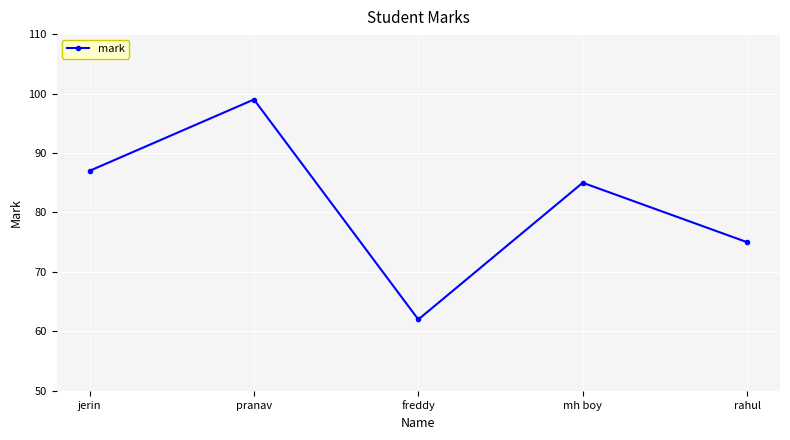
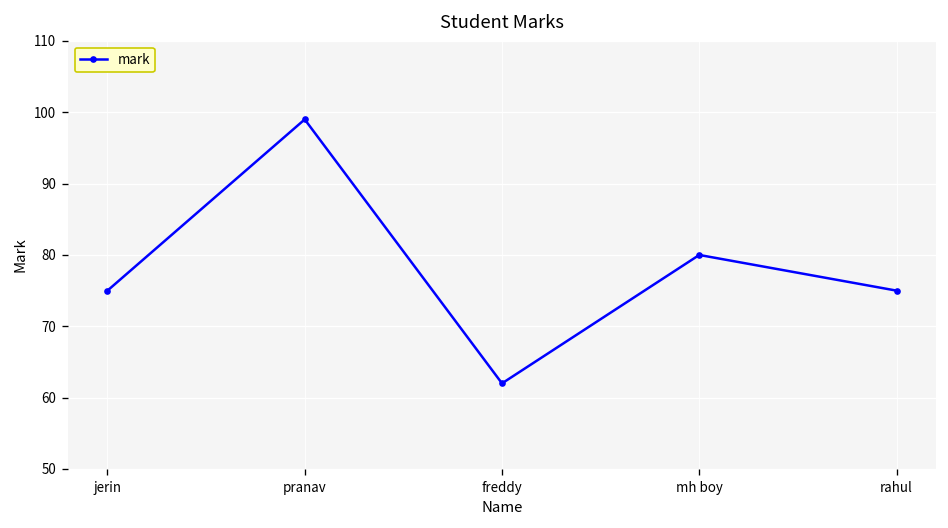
  {
-   "jerin": 87,
+   "jerin": 75,
    "pranav": 99,
    "freddy": 62,
-   "mh boy": 85,
+   "mh boy": 80,
    "rahul": 75
  }
